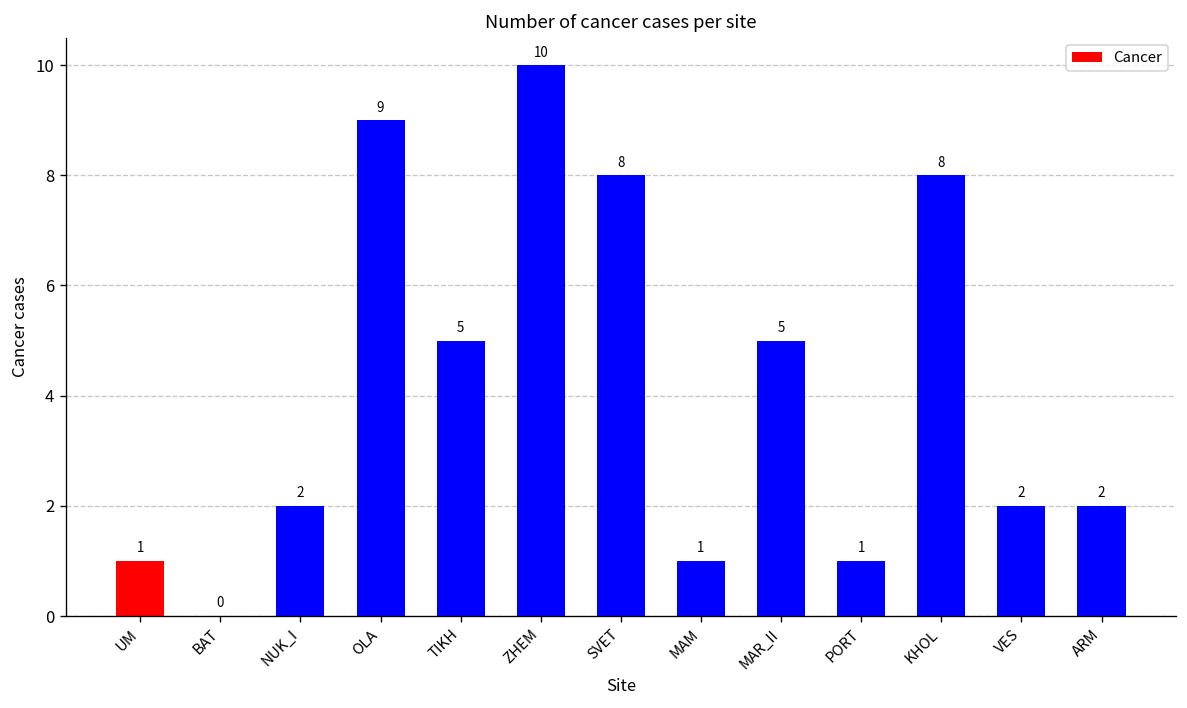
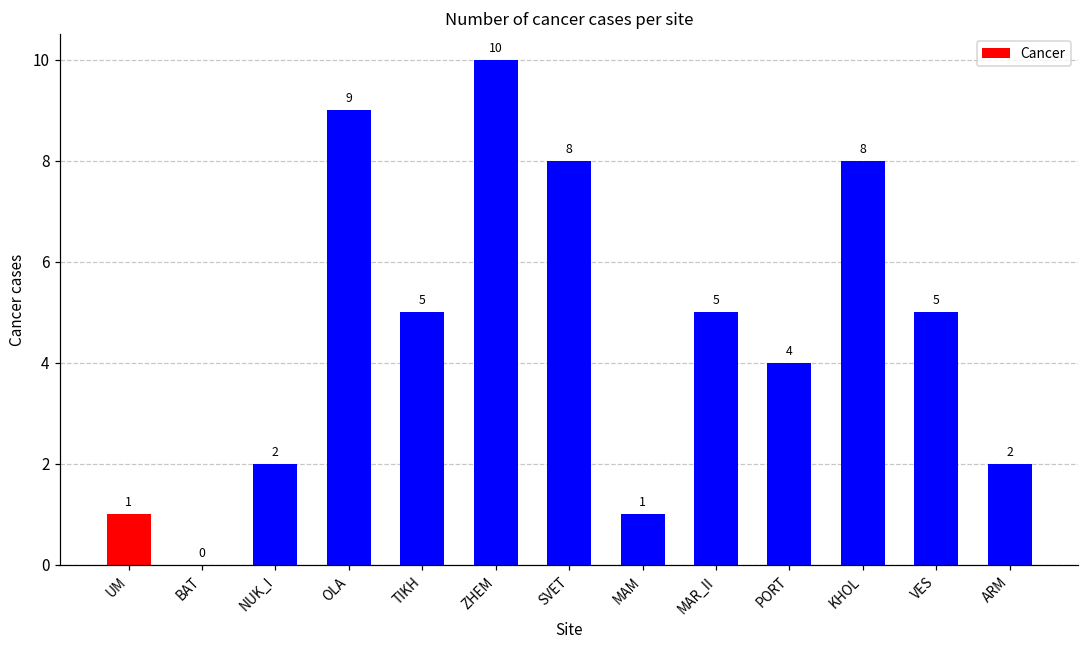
  {
    "UM": 1,
    "BAT": 0,
    "NUK_I": 2,
    "OLA": 9,
    "TIKH": 5,
    "ZHEM": 10,
    "SVET": 8,
    "MAM": 1,
    "MAR_II": 5,
-   "PORT": 1,
+   "PORT": 4,
    "KHOL": 8,
-   "VES": 2,
+   "VES": 5,
    "ARM": 2
  }
